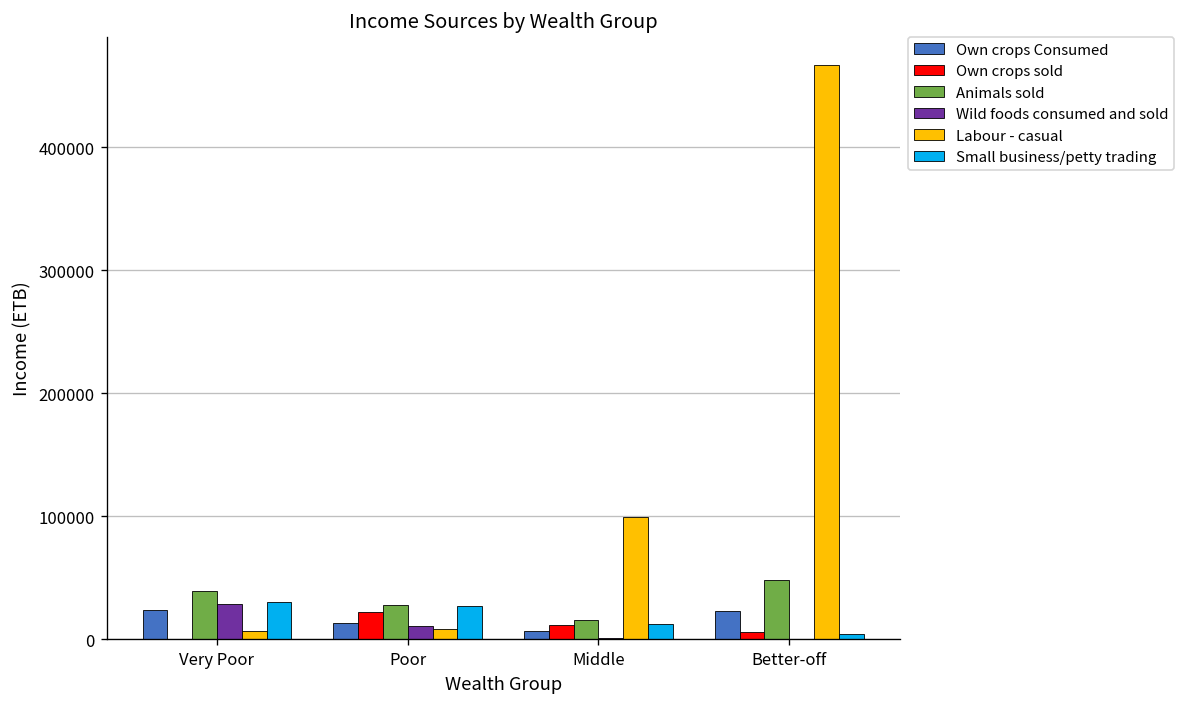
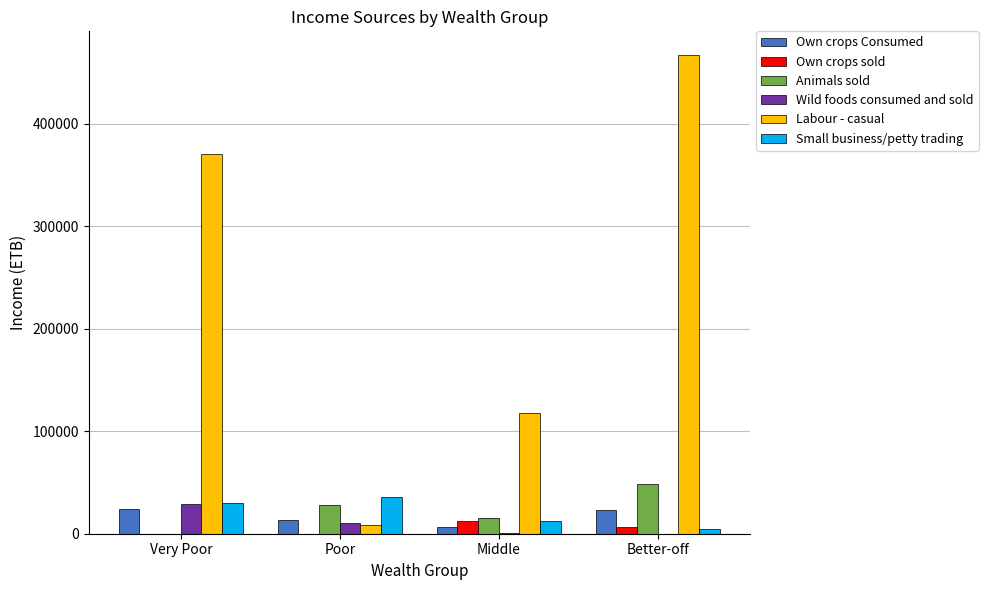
  {
    "Own crops Consumed": {
      "Very Poor": 24000,
      "Poor": 14000,
      "Middle": 7000,
      "Better-off": 24000
    },
    "Own crops sold": {
      "Very Poor": 0,
-     "Poor": 22000,
+     "Poor": 0,
      "Middle": 12000,
      "Better-off": 6000
    },
    "Animals sold": {
-     "Very Poor": 40000,
+     "Very Poor": 0,
      "Poor": 28000,
      "Middle": 16000,
      "Better-off": 48000
    },
    "Wild foods consumed and sold": {
      "Very Poor": 29000,
      "Poor": 11000,
      "Better-off": 0
    },
    "Labour - casual": {
-     "Very Poor": 7000,
+     "Very Poor": 370000,
      "Poor": 8000,
-     "Middle": 99000,
+     "Middle": 118000,
      "Better-off": 467000
    },
    "Small business/petty trading": {
      "Very Poor": 30000,
-     "Poor": 27000,
+     "Poor": 36000,
      "Middle": 12000,
      "Better-off": 5000
    }
  }
